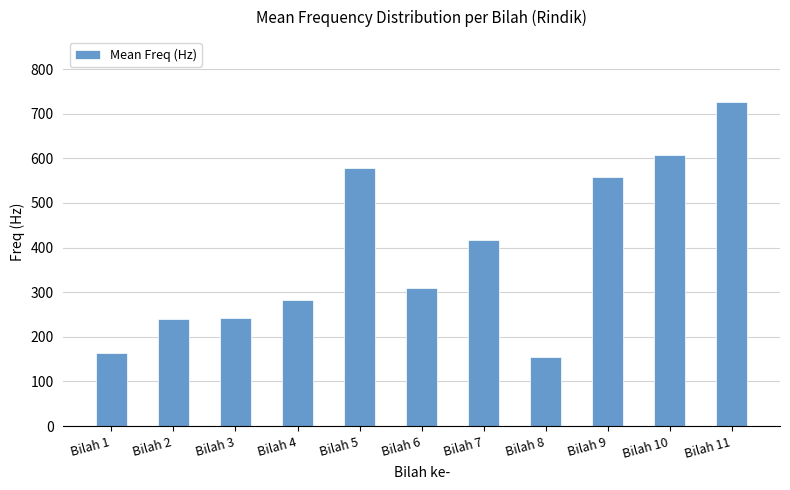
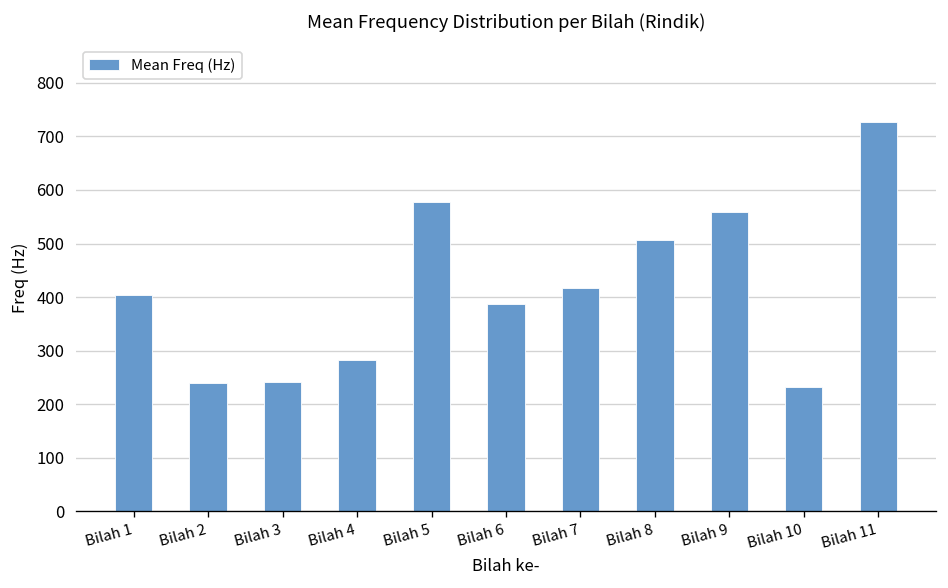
  {
-   "Bilah 1": 160,
+   "Bilah 1": 400,
    "Bilah 2": 240,
    "Bilah 3": 240,
    "Bilah 4": 280,
    "Bilah 5": 580,
-   "Bilah 6": 310,
+   "Bilah 6": 390,
    "Bilah 7": 420,
-   "Bilah 8": 150,
+   "Bilah 8": 510,
    "Bilah 9": 560,
-   "Bilah 10": 610,
+   "Bilah 10": 230,
    "Bilah 11": 730
  }
